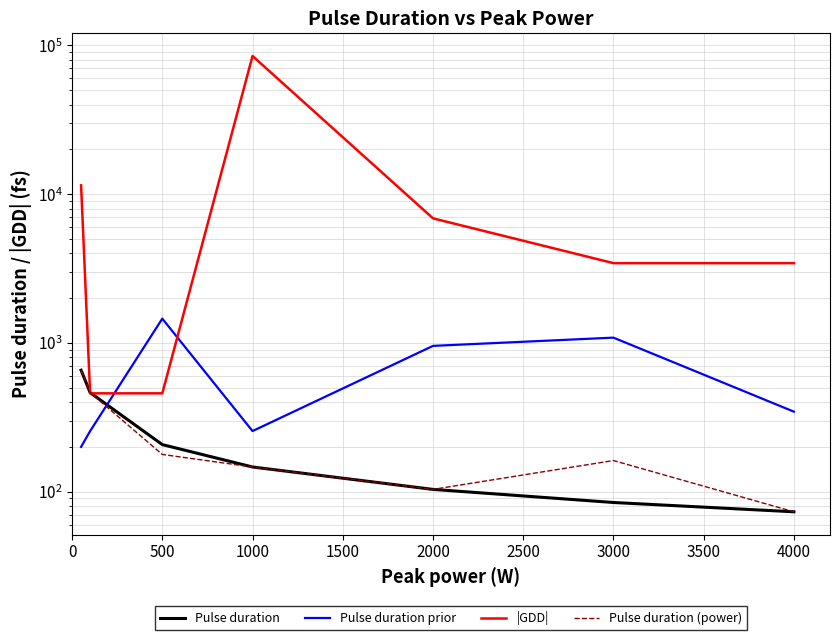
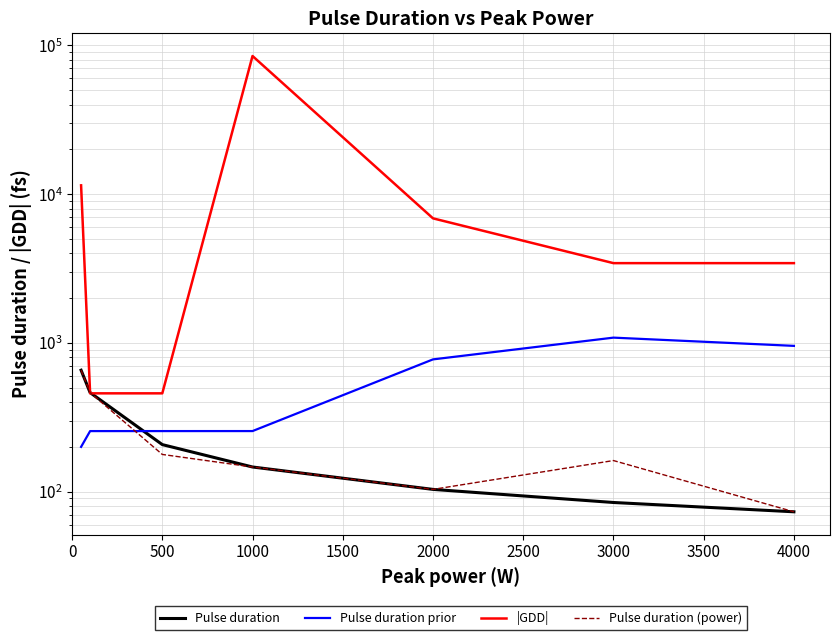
  {
    "Pulse duration": {
      "500": 210,
      "3000": 80
    },
    "Pulse duration prior": {
-     "500": 1500,
+     "500": 260,
      "1000": 260,
-     "2000": 1000,
+     "2000": 800,
      "3000": 1100,
-     "4000": 340
+     "4000": 1000
    },
    "|GDD|": {
      "500": 460,
      "1000": 80000,
      "2000": 7000,
      "3000": 3400,
      "4000": 3400
    },
    "Pulse duration (power)": {
      "500": 180,
      "3000": 160
    }
  }
